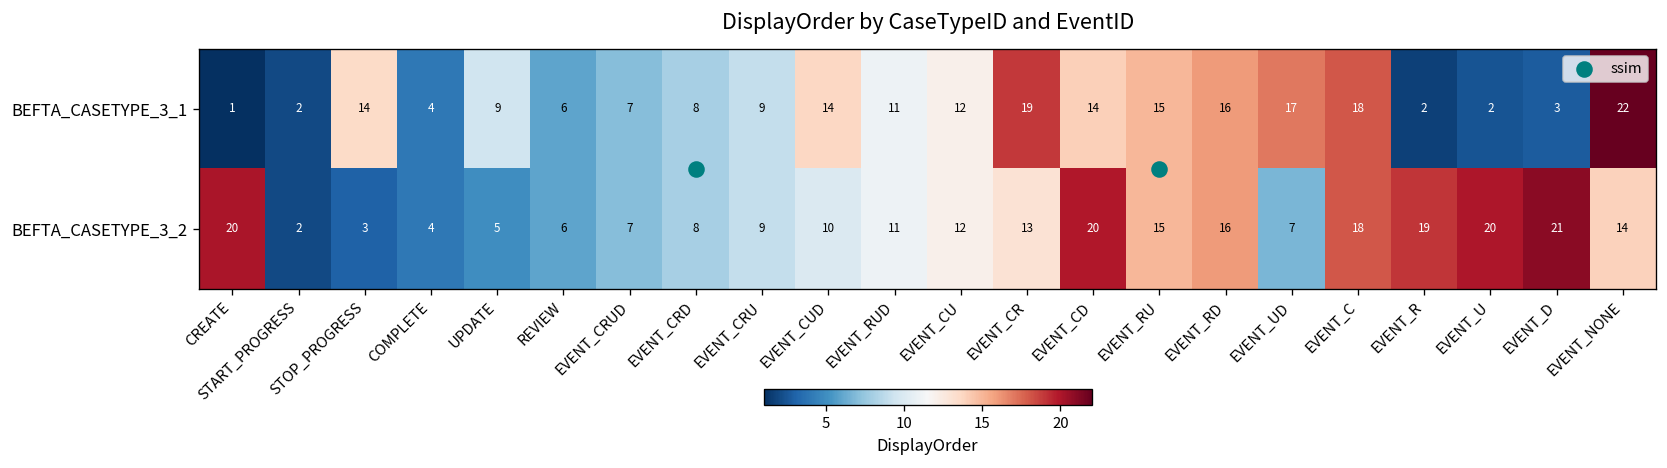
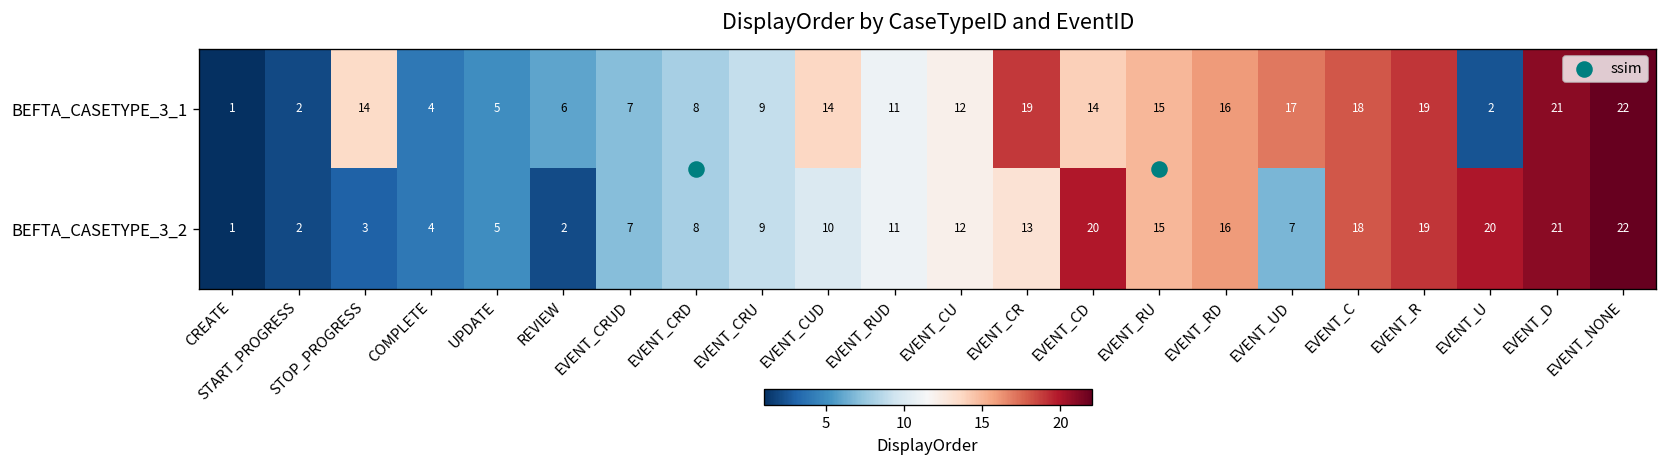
  {
    "BEFTA_CASETYPE_3_1": {
      "CREATE": 1,
      "START_PROGRESS": 2,
      "STOP_PROGRESS": 14,
      "COMPLETE": 4,
-     "UPDATE": 9,
+     "UPDATE": 5,
      "REVIEW": 6,
      "EVENT_CRUD": 7,
      "EVENT_CRD": 8,
      "EVENT_CRU": 9,
      "EVENT_CUD": 14,
      "EVENT_RUD": 11,
      "EVENT_CU": 12,
      "EVENT_CR": 19,
      "EVENT_CD": 14,
      "EVENT_RU": 15,
      "EVENT_RD": 16,
      "EVENT_UD": 17,
      "EVENT_C": 18,
-     "EVENT_R": 2,
+     "EVENT_R": 19,
      "EVENT_U": 2,
-     "EVENT_D": 3,
+     "EVENT_D": 21,
      "EVENT_NONE": 22
    },
    "BEFTA_CASETYPE_3_2": {
-     "CREATE": 20,
+     "CREATE": 1,
      "START_PROGRESS": 2,
      "STOP_PROGRESS": 3,
      "COMPLETE": 4,
      "UPDATE": 5,
-     "REVIEW": 6,
+     "REVIEW": 2,
      "EVENT_CRUD": 7,
      "EVENT_CRD": 8,
      "EVENT_CRU": 9,
      "EVENT_CUD": 10,
      "EVENT_RUD": 11,
      "EVENT_CU": 12,
      "EVENT_CR": 13,
      "EVENT_CD": 20,
      "EVENT_RU": 15,
      "EVENT_RD": 16,
      "EVENT_UD": 7,
      "EVENT_C": 18,
      "EVENT_R": 19,
      "EVENT_U": 20,
      "EVENT_D": 21,
-     "EVENT_NONE": 14
+     "EVENT_NONE": 22
    }
  }
